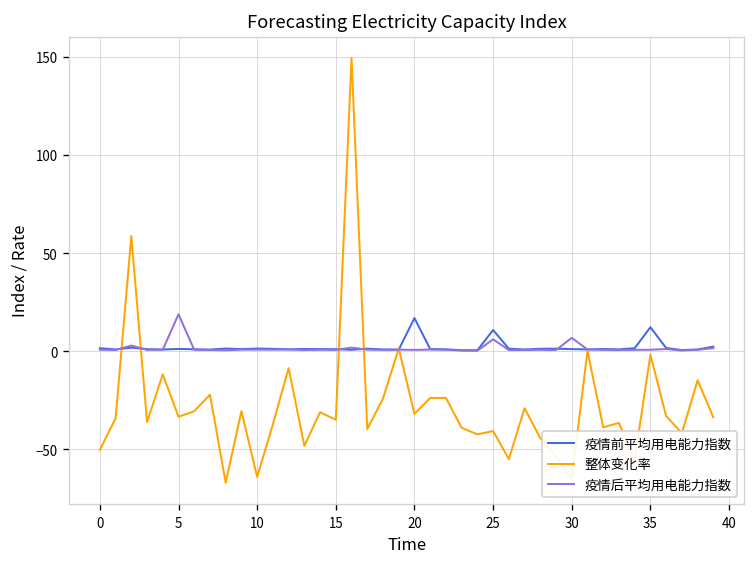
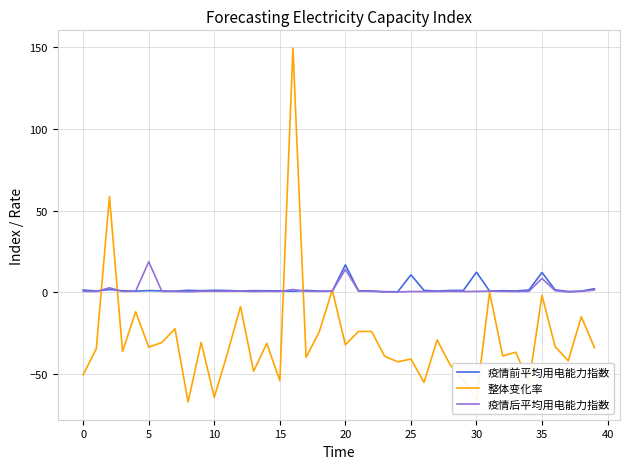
  {
    "疫情前平均用电能力指数": {
      "5": 1,
      "20": 17,
      "25": 11,
-     "30": 1,
+     "30": 12,
      "35": 12
    },
    "整体变化率": {
      "0": -50,
      "5": -33,
      "10": -64,
-     "15": -35,
+     "15": -54,
      "20": -32,
      "25": -41,
      "35": -2
    },
    "疫情后平均用电能力指数": {
      "5": 19,
-     "20": 1,
-     "25": 6,
-     "30": 7,
-     "35": 1
+     "20": 14,
+     "25": 1,
+     "30": 1,
+     "35": 9
    }
  }
